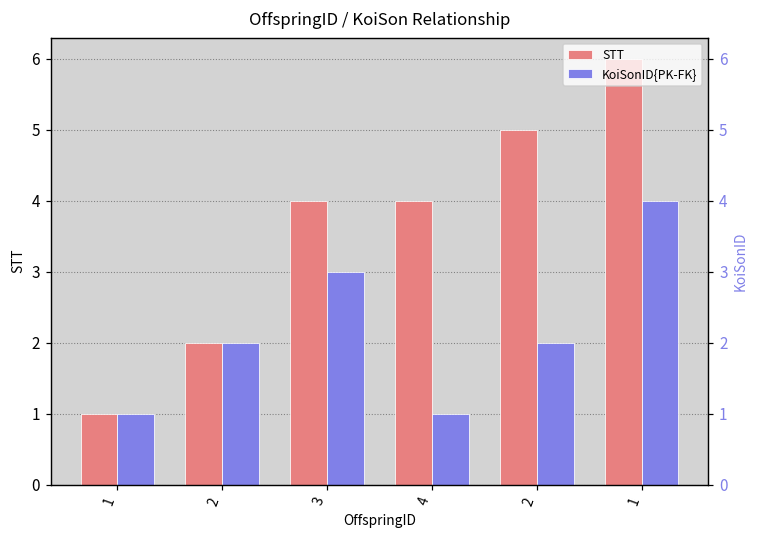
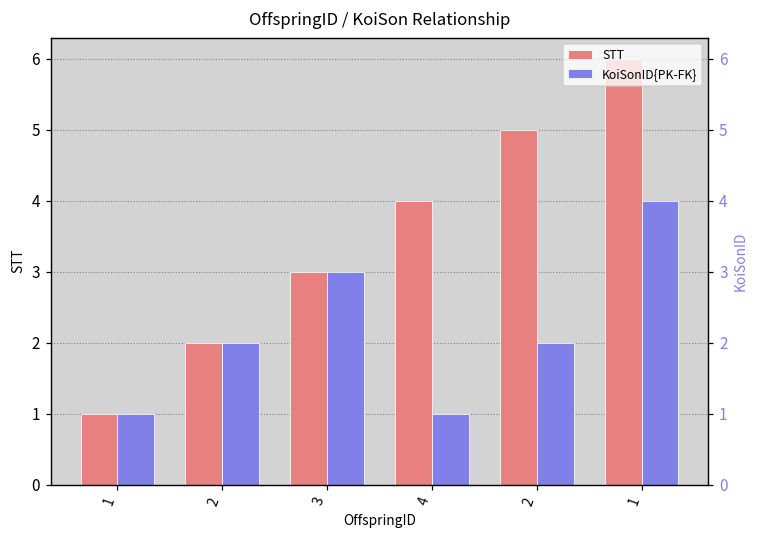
  {
    "STT": {
-     "3": 4,
+     "3": 3,
      "4": 4
    },
    "KoiSonID{PK-FK}": {
      "3": 3,
      "4": 1
    }
  }
